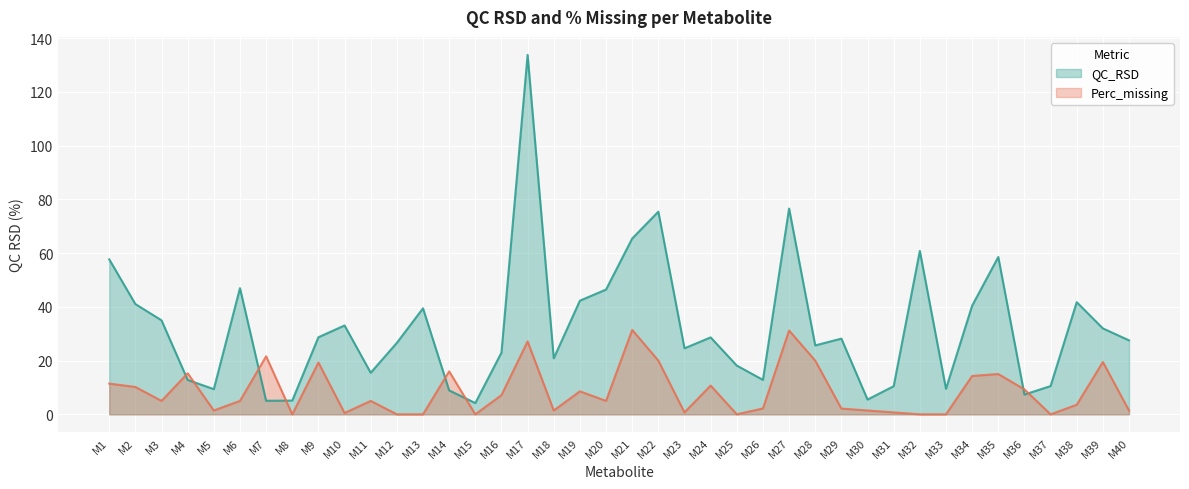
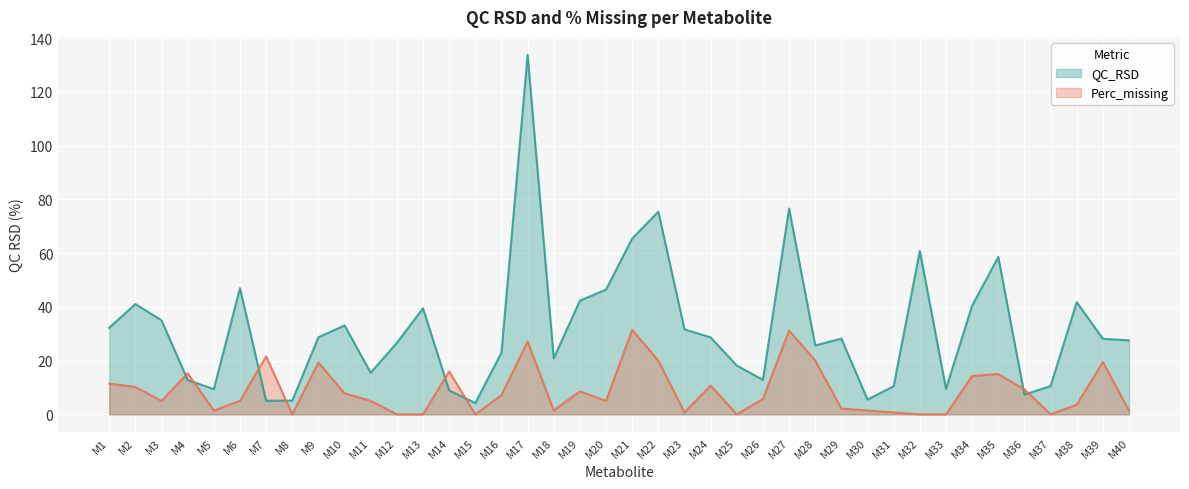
  {
    "QC_RSD": {
-     "M1": 58,
+     "M1": 32,
      "M2": 41,
      "M3": 35,
      "M4": 13,
      "M5": 9,
      "M6": 47,
      "M7": 5,
      "M8": 5,
      "M9": 29,
      "M10": 33,
      "M11": 15,
      "M12": 27,
      "M13": 39,
      "M14": 9,
      "M15": 4,
      "M16": 23,
      "M17": 134,
      "M18": 21,
      "M19": 42,
      "M20": 46,
      "M21": 65,
      "M22": 75,
-     "M23": 25,
+     "M23": 32,
      "M24": 29,
      "M25": 18,
      "M26": 13,
      "M27": 77,
      "M28": 26,
      "M29": 28,
      "M30": 6,
      "M31": 10,
      "M32": 61,
      "M33": 10,
      "M34": 40,
      "M35": 59,
      "M36": 7,
      "M37": 11,
      "M38": 42,
-     "M39": 32,
+     "M39": 28,
      "M40": 28
    },
    "Perc_missing": {
      "M1": 11,
      "M2": 10,
      "M3": 5,
      "M4": 15,
      "M5": 1,
      "M6": 5,
      "M7": 22,
      "M8": 0,
      "M9": 19,
-     "M10": 1,
+     "M10": 8,
      "M11": 5,
      "M12": 0,
      "M13": 0,
      "M14": 16,
      "M15": 0,
      "M16": 7,
      "M17": 27,
      "M18": 1,
      "M19": 9,
      "M20": 5,
      "M21": 31,
      "M22": 20,
      "M23": 1,
      "M24": 11,
      "M25": 0,
-     "M26": 2,
+     "M26": 6,
      "M27": 31,
      "M28": 20,
      "M29": 2,
      "M30": 1,
      "M31": 1,
      "M32": 0,
      "M33": 0,
      "M34": 14,
      "M35": 15,
      "M36": 9,
      "M37": 0,
      "M38": 4,
      "M39": 19,
      "M40": 1
    }
  }
